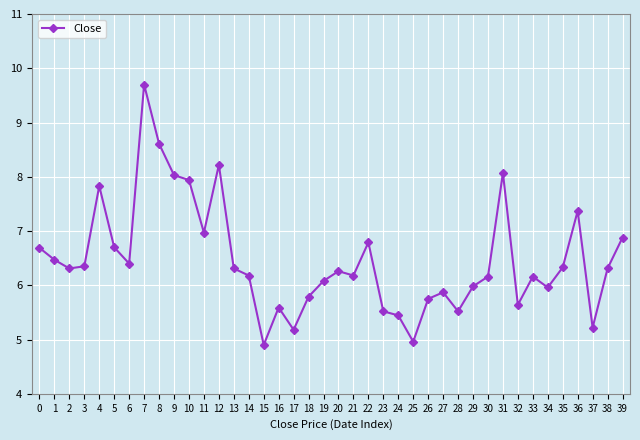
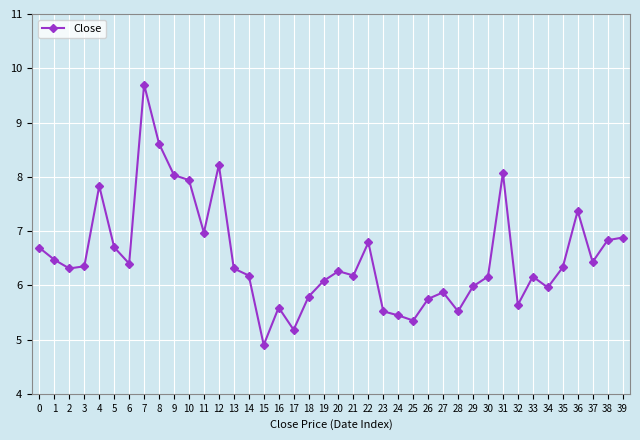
  {
    "0": 6.7,
    "1": 6.5,
    "2": 6.3,
    "3": 6.4,
    "4": 7.8,
    "5": 6.7,
    "6": 6.4,
    "7": 9.7,
    "8": 8.6,
    "9": 8.0,
    "10": 7.9,
    "11": 7.0,
    "12": 8.2,
    "13": 6.3,
    "14": 6.2,
    "15": 4.9,
    "16": 5.6,
    "17": 5.2,
    "18": 5.8,
    "19": 6.1,
    "20": 6.3,
    "21": 6.2,
    "22": 6.8,
    "23": 5.5,
    "24": 5.4,
-   "25": 5.0,
+   "25": 5.4,
    "26": 5.8,
    "27": 5.9,
    "28": 5.5,
    "29": 6.0,
    "30": 6.2,
    "31": 8.1,
    "32": 5.6,
    "33": 6.2,
    "34": 6.0,
    "35": 6.3,
    "36": 7.4,
-   "37": 5.2,
-   "38": 6.3,
+   "37": 6.4,
+   "38": 6.8,
    "39": 6.9
  }
